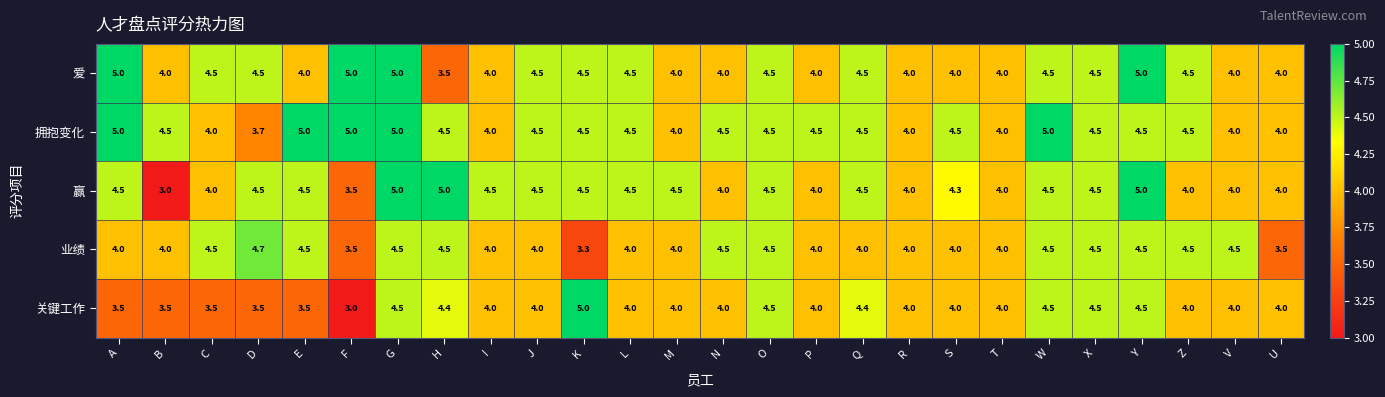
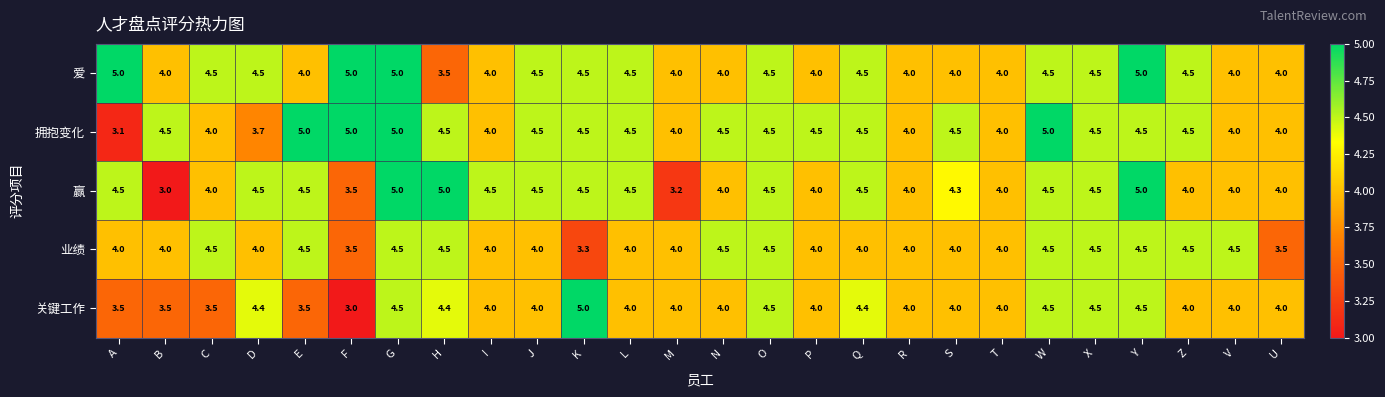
  {
    "爱": {
      "A": 5.0,
      "B": 4.0,
      "C": 4.5,
      "D": 4.5,
      "E": 4.0,
      "F": 5.0,
      "G": 5.0,
      "H": 3.5,
      "I": 4.0,
      "J": 4.5,
      "K": 4.5,
      "L": 4.5,
      "M": 4.0,
      "N": 4.0,
      "O": 4.5,
      "P": 4.0,
      "Q": 4.5,
      "R": 4.0,
      "S": 4.0,
      "T": 4.0,
      "W": 4.5,
      "X": 4.5,
      "Y": 5.0,
      "Z": 4.5,
      "V": 4.0,
      "U": 4.0
    },
    "拥抱变化": {
-     "A": 5.0,
+     "A": 3.1,
      "B": 4.5,
      "C": 4.0,
      "D": 3.7,
      "E": 5.0,
      "F": 5.0,
      "G": 5.0,
      "H": 4.5,
      "I": 4.0,
      "J": 4.5,
      "K": 4.5,
      "L": 4.5,
      "M": 4.0,
      "N": 4.5,
      "O": 4.5,
      "P": 4.5,
      "Q": 4.5,
      "R": 4.0,
      "S": 4.5,
      "T": 4.0,
      "W": 5.0,
      "X": 4.5,
      "Y": 4.5,
      "Z": 4.5,
      "V": 4.0,
      "U": 4.0
    },
    "赢": {
      "A": 4.5,
      "B": 3.0,
      "C": 4.0,
      "D": 4.5,
      "E": 4.5,
      "F": 3.5,
      "G": 5.0,
      "H": 5.0,
      "I": 4.5,
      "J": 4.5,
      "K": 4.5,
      "L": 4.5,
-     "M": 4.5,
+     "M": 3.2,
      "N": 4.0,
      "O": 4.5,
      "P": 4.0,
      "Q": 4.5,
      "R": 4.0,
      "S": 4.3,
      "T": 4.0,
      "W": 4.5,
      "X": 4.5,
      "Y": 5.0,
      "Z": 4.0,
      "V": 4.0,
      "U": 4.0
    },
    "业绩": {
      "A": 4.0,
      "B": 4.0,
      "C": 4.5,
-     "D": 4.7,
+     "D": 4.0,
      "E": 4.5,
      "F": 3.5,
      "G": 4.5,
      "H": 4.5,
      "I": 4.0,
      "J": 4.0,
      "K": 3.3,
      "L": 4.0,
      "M": 4.0,
      "N": 4.5,
      "O": 4.5,
      "P": 4.0,
      "Q": 4.0,
      "R": 4.0,
      "S": 4.0,
      "T": 4.0,
      "W": 4.5,
      "X": 4.5,
      "Y": 4.5,
      "Z": 4.5,
      "V": 4.5,
      "U": 3.5
    },
    "关键工作": {
      "A": 3.5,
      "B": 3.5,
      "C": 3.5,
-     "D": 3.5,
+     "D": 4.4,
      "E": 3.5,
      "F": 3.0,
      "G": 4.5,
      "H": 4.4,
      "I": 4.0,
      "J": 4.0,
      "K": 5.0,
      "L": 4.0,
      "M": 4.0,
      "N": 4.0,
      "O": 4.5,
      "P": 4.0,
      "Q": 4.4,
      "R": 4.0,
      "S": 4.0,
      "T": 4.0,
      "W": 4.5,
      "X": 4.5,
      "Y": 4.5,
      "Z": 4.0,
      "V": 4.0,
      "U": 4.0
    }
  }
